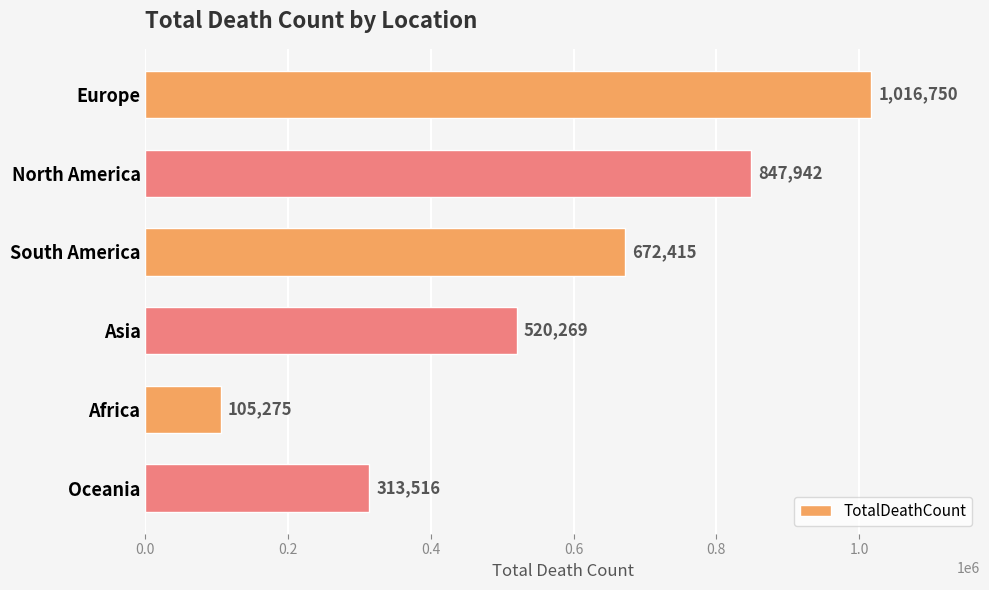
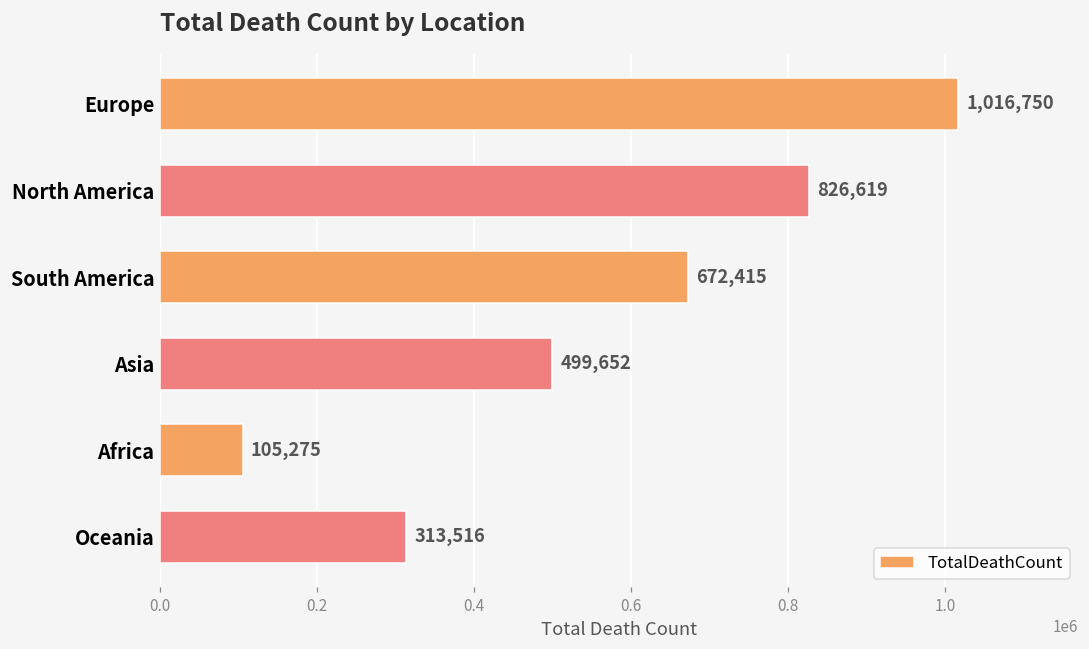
  {
    "Europe": "1,016,750",
-   "North America": "847,942",
+   "North America": "826,619",
    "South America": "672,415",
-   "Asia": "520,269",
+   "Asia": "499,652",
    "Africa": "105,275",
    "Oceania": "313,516"
  }
